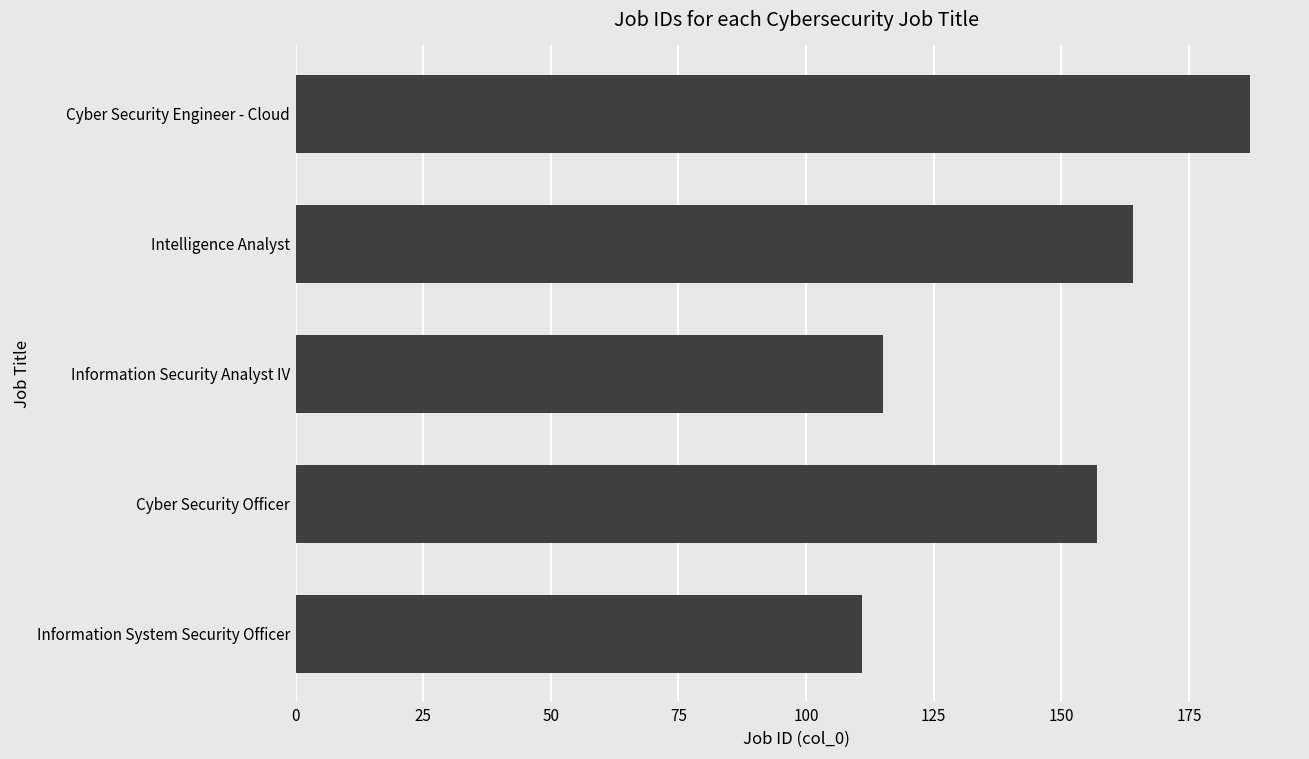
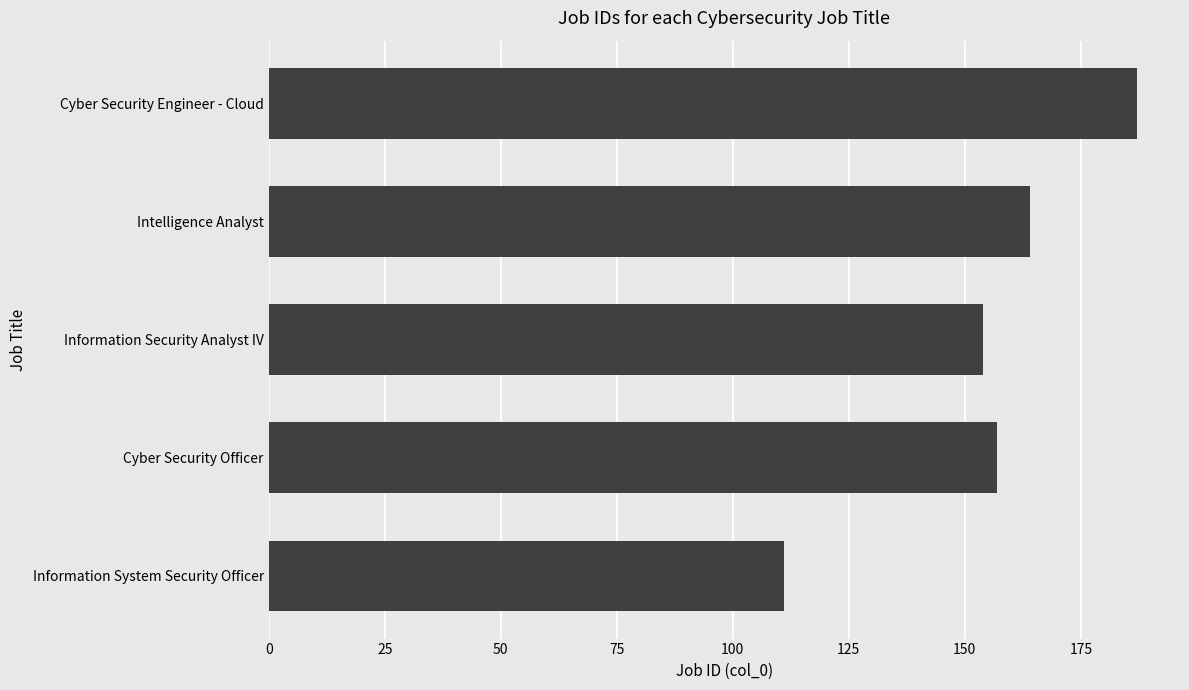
  {
    "Cyber Security Engineer - Cloud": 187,
    "Intelligence Analyst": 164,
-   "Information Security Analyst IV": 115,
+   "Information Security Analyst IV": 154,
    "Cyber Security Officer": 157,
    "Information System Security Officer": 111
  }
